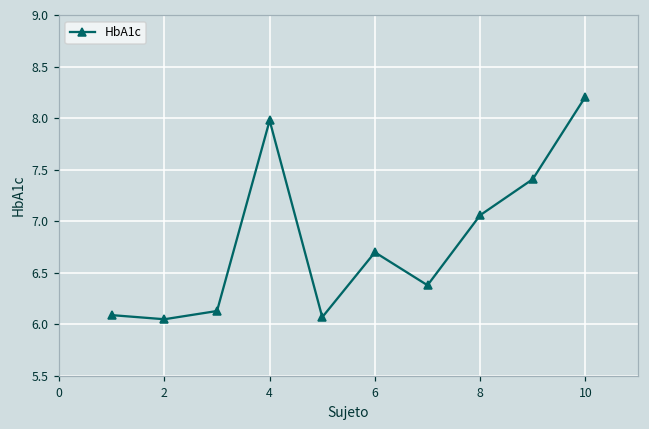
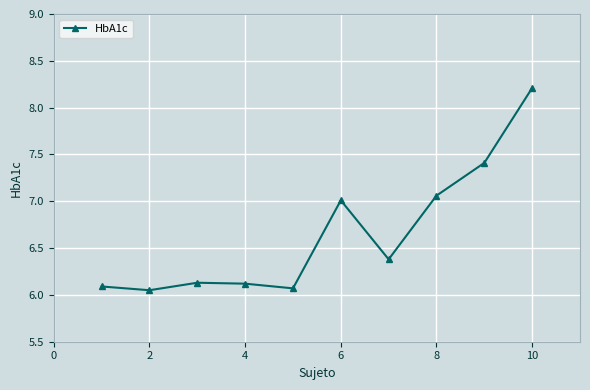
  {
    "2": 6.1,
-   "4": 8.0,
-   "6": 6.7,
+   "4": 6.1,
+   "6": 7.0,
    "8": 7.1,
    "10": 8.2
  }
